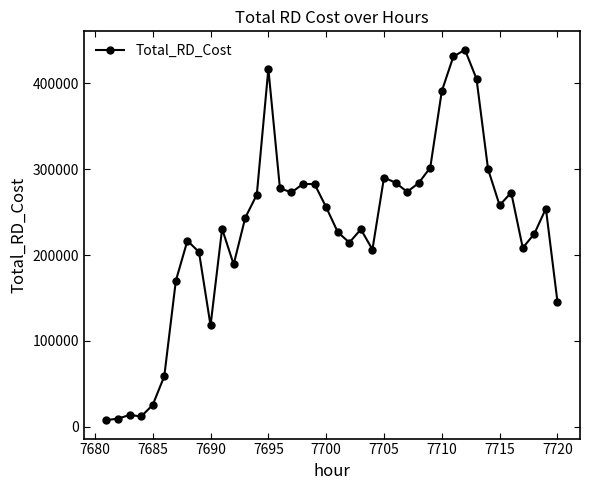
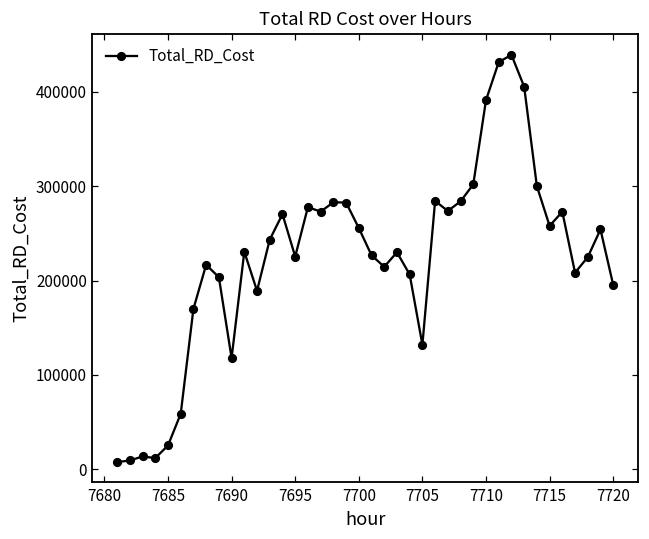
  {
    "7685": 30000,
    "7690": 120000,
-   "7695": 420000,
+   "7695": 230000,
    "7700": 260000,
-   "7705": 290000,
+   "7705": 130000,
    "7710": 390000,
    "7715": 260000,
-   "7720": 150000
+   "7720": 200000
  }
